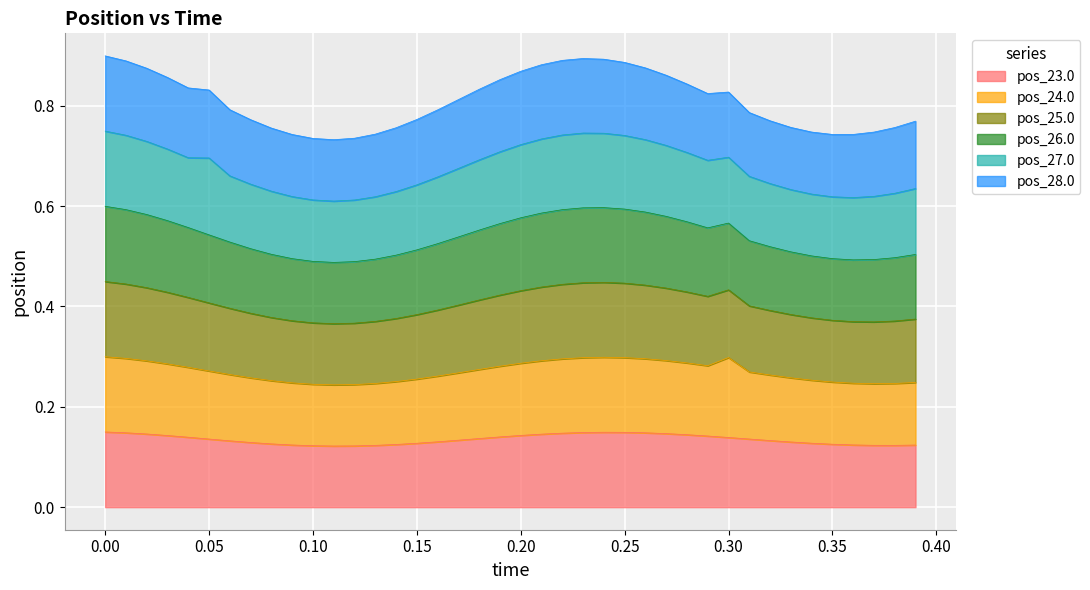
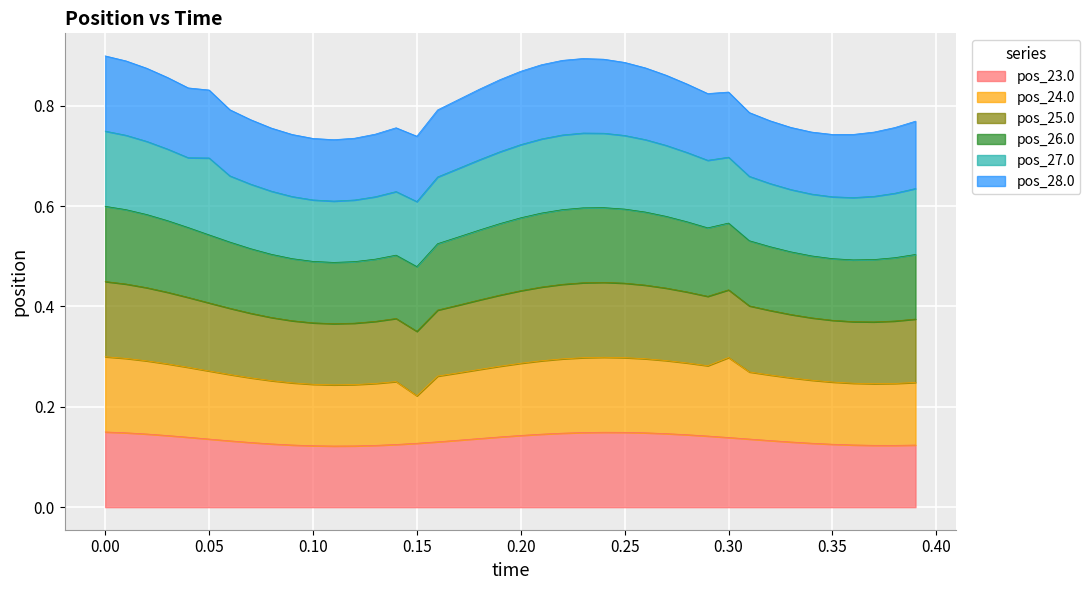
  {
    "pos_23.0": {
      "0.00": 0.15,
      "0.05": 0.14,
      "0.10": 0.12,
      "0.15": 0.13,
      "0.20": 0.14,
      "0.25": 0.15,
      "0.30": 0.14,
      "0.35": 0.13
    },
    "pos_24.0": {
      "0.00": 0.15,
      "0.05": 0.14,
      "0.10": 0.12,
-     "0.15": 0.13,
+     "0.15": 0.09,
      "0.20": 0.14,
      "0.25": 0.15,
      "0.30": 0.16,
      "0.35": 0.12
    },
    "pos_25.0": {
      "0.00": 0.15,
      "0.05": 0.14,
      "0.10": 0.12,
      "0.15": 0.13,
      "0.20": 0.14,
      "0.25": 0.15,
      "0.30": 0.13,
      "0.35": 0.12
    },
    "pos_26.0": {
      "0.00": 0.15,
      "0.05": 0.14,
      "0.10": 0.12,
      "0.15": 0.13,
      "0.20": 0.15,
      "0.25": 0.15,
      "0.30": 0.13,
      "0.35": 0.12
    },
    "pos_27.0": {
      "0.00": 0.15,
      "0.05": 0.15,
      "0.10": 0.12,
      "0.15": 0.13,
      "0.20": 0.15,
      "0.25": 0.15,
      "0.30": 0.13,
      "0.35": 0.12
    },
    "pos_28.0": {
      "0.00": 0.15,
      "0.05": 0.14,
      "0.10": 0.12,
      "0.15": 0.13,
      "0.20": 0.15,
      "0.25": 0.15,
      "0.30": 0.13,
      "0.35": 0.12
    }
  }
